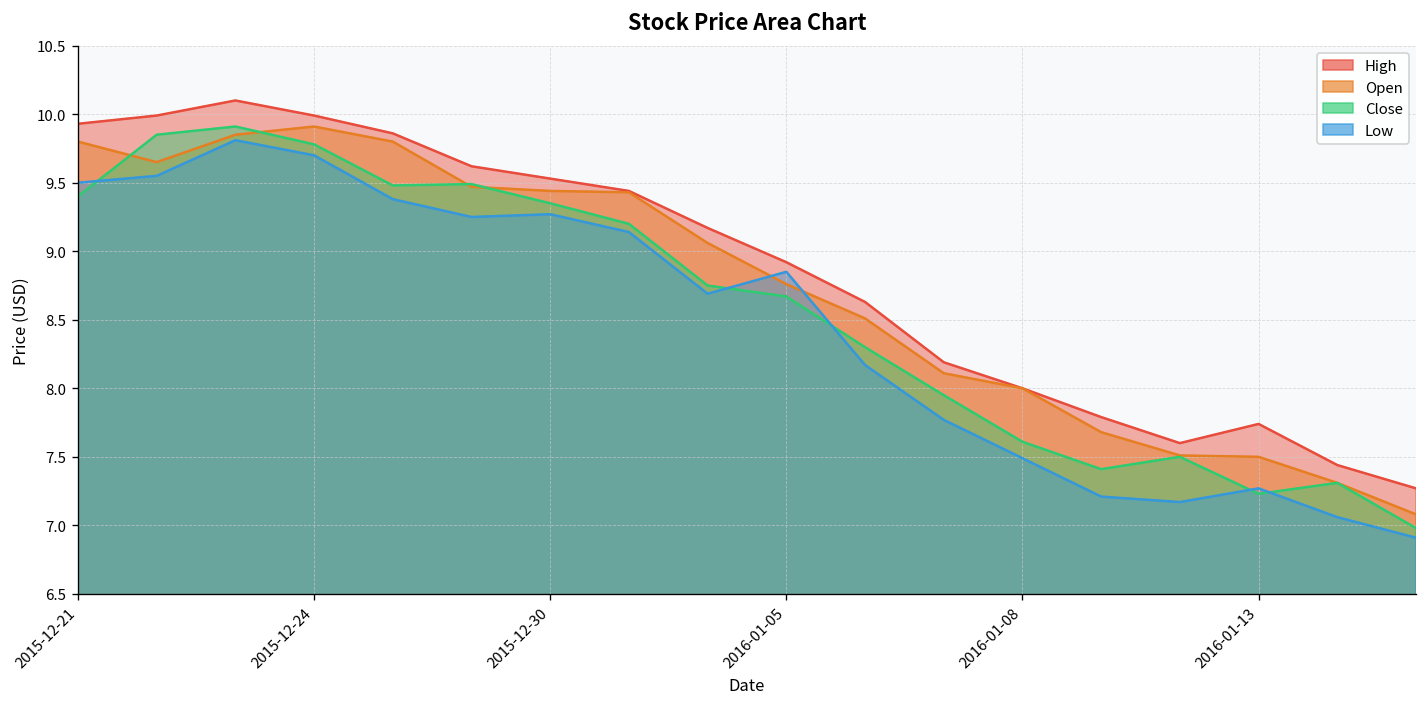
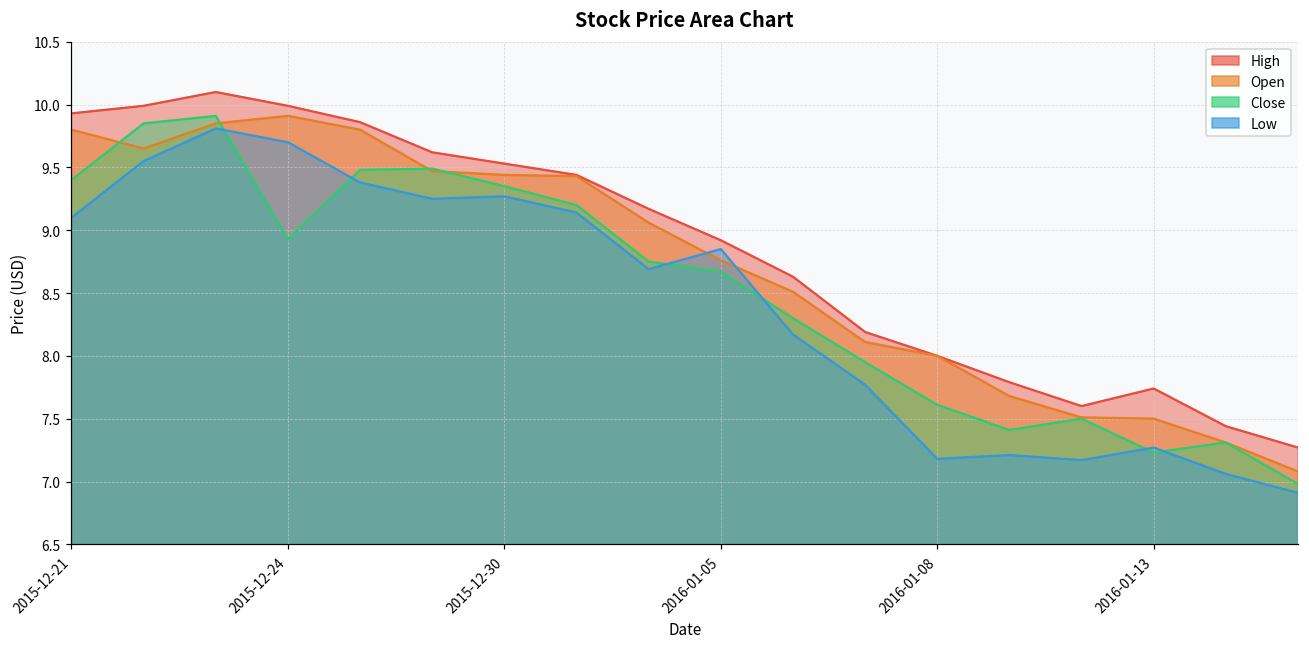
  {
    "Close": {
      "2015-12-21": 9.40,
-     "2015-12-24": 9.78,
+     "2015-12-24": 8.93,
      "2015-12-30": 9.35,
      "2016-01-05": 8.67,
      "2016-01-08": 7.61,
      "2016-01-13": 7.23
    },
    "Low": {
-     "2015-12-21": 9.5,
+     "2015-12-21": 9.1,
      "2015-12-24": 9.70,
      "2015-12-30": 9.27,
      "2016-01-05": 8.85,
-     "2016-01-08": 7.49,
+     "2016-01-08": 7.18,
      "2016-01-13": 7.27
    }
  }
